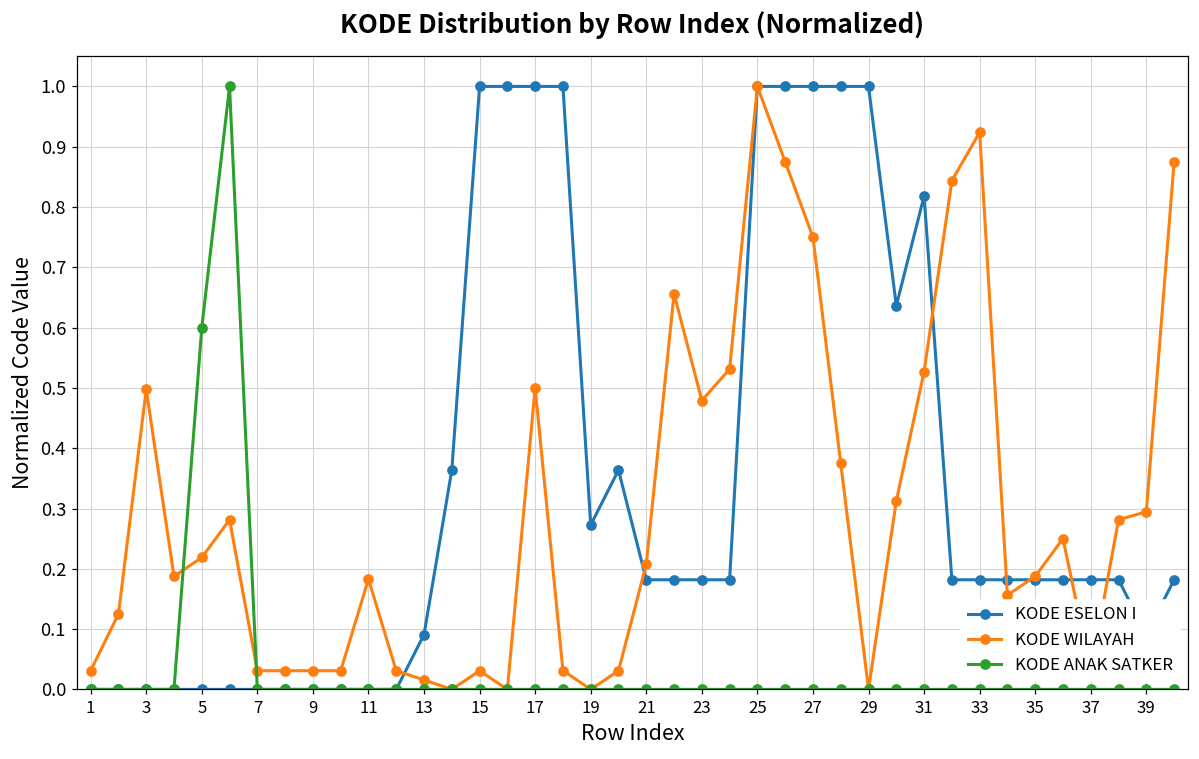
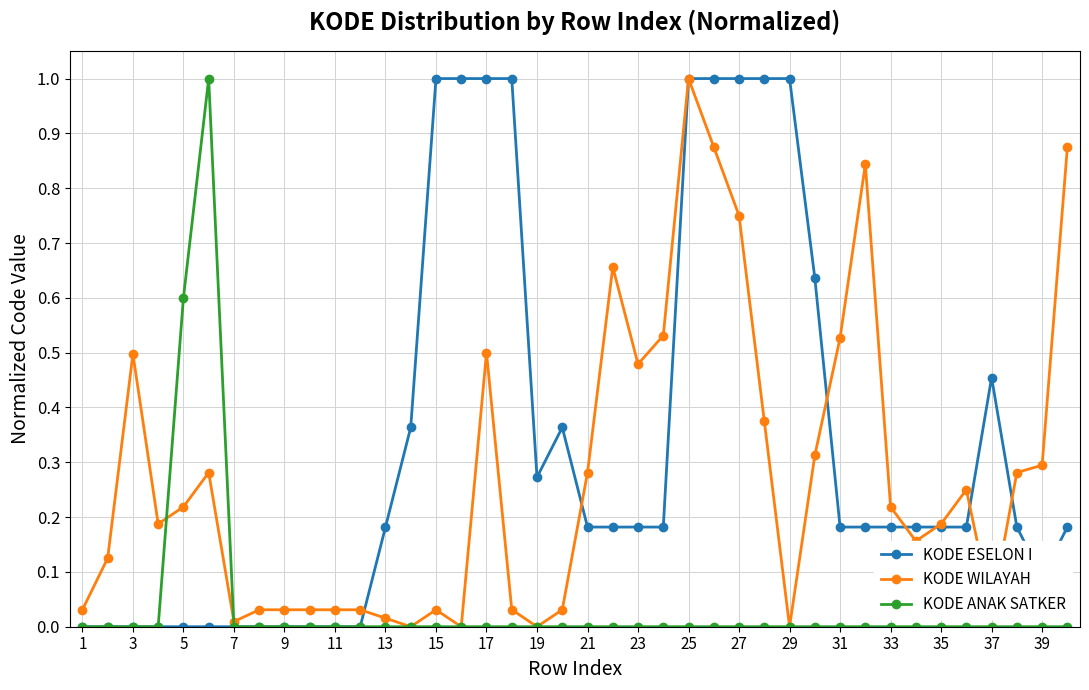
  {
    "KODE ESELON I": {
      "5": 0.00,
-     "13": 0.09,
+     "13": 0.18,
      "15": 1.00,
      "17": 1.00,
      "19": 0.27,
      "21": 0.18,
      "23": 0.18,
      "27": 1.00,
      "29": 1.00,
-     "31": 0.82,
+     "31": 0.18,
      "33": 0.18,
      "35": 0.18,
-     "37": 0.18
+     "37": 0.45
    },
    "KODE WILAYAH": {
      "1": 0.03,
      "3": 0.50,
      "5": 0.22,
-     "7": 0.03,
+     "7": 0.01,
      "9": 0.03,
-     "11": 0.18,
+     "11": 0.03,
      "13": 0.02,
      "15": 0.03,
      "17": 0.50,
-     "21": 0.21,
+     "21": 0.28,
      "23": 0.48,
      "27": 0.75,
      "31": 0.53,
-     "33": 0.92,
+     "33": 0.22,
      "35": 0.19,
      "39": 0.29
    },
    "KODE ANAK SATKER": {
      "5": 0.60,
      "13": 0.00,
      "15": 0.00,
      "17": 0.00,
      "21": 0.00,
      "23": 0.00,
      "25": 0.00,
      "27": 0.00,
      "31": 0.00,
      "33": 0.00,
      "35": 0.00,
      "37": 0.00,
      "39": 0.00
    }
  }
